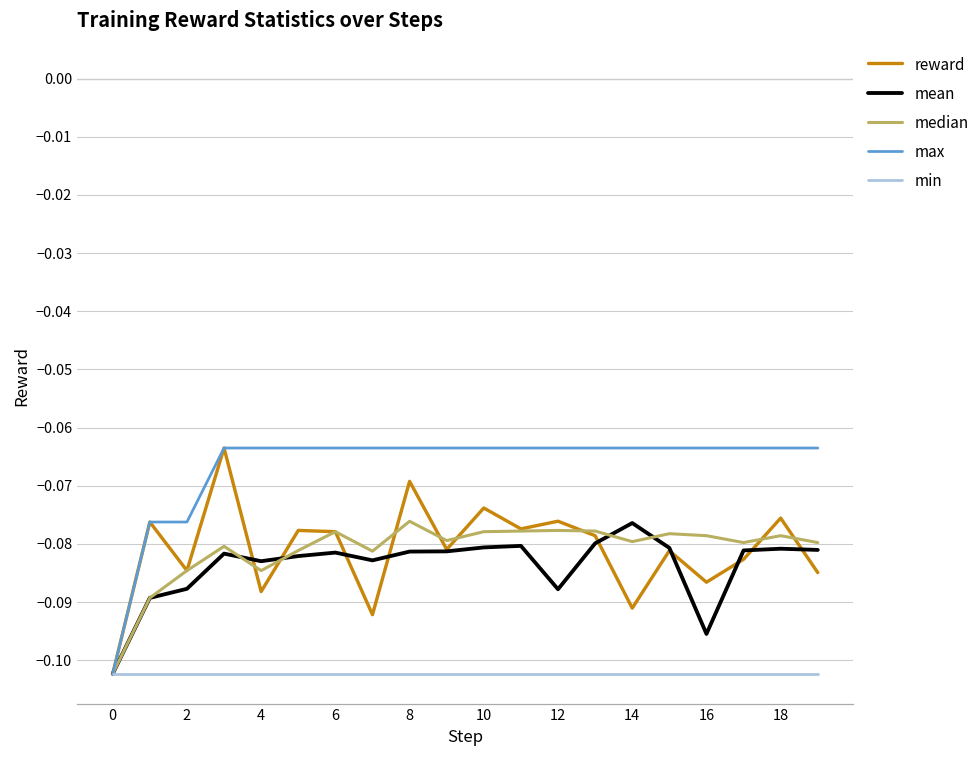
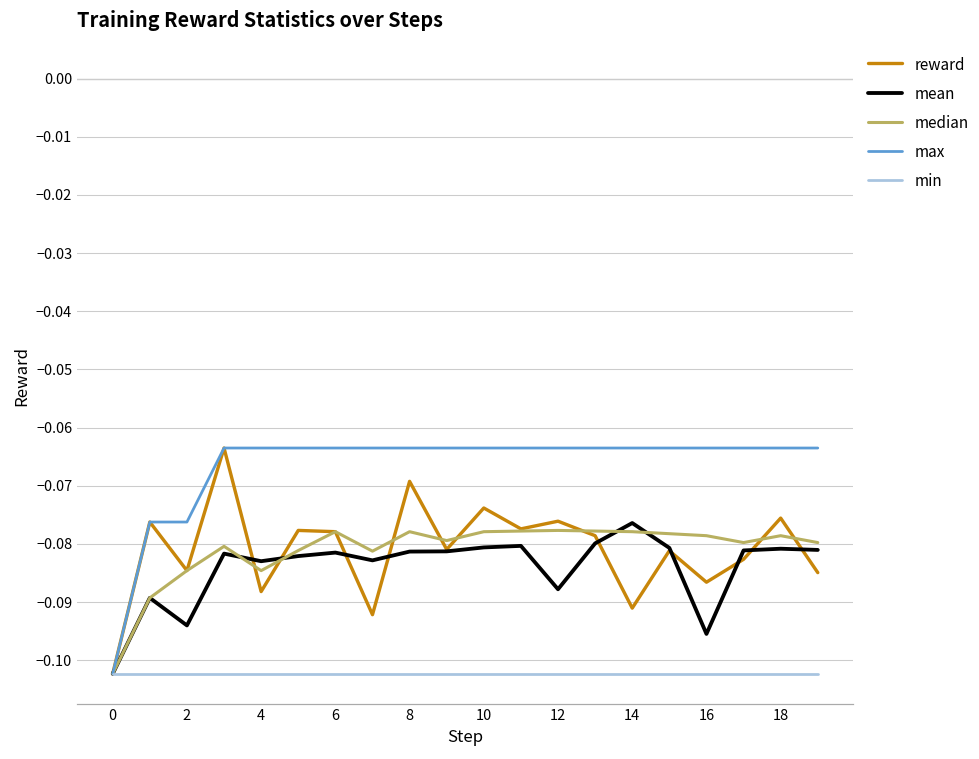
  {
    "reward": {
      "4": -0.088,
      "8": -0.069,
      "10": -0.074,
      "12": -0.076,
      "14": -0.091,
      "16": -0.087,
      "18": -0.076
    },
    "mean": {
-     "2": -0.088,
+     "2": -0.094,
      "4": -0.083,
      "6": -0.081,
      "8": -0.081,
      "10": -0.081,
      "12": -0.088,
      "14": -0.076,
      "16": -0.095,
      "18": -0.081
    },
    "median": {
      "4": -0.085,
-     "8": -0.076,
+     "8": -0.078,
      "10": -0.078,
      "12": -0.078,
-     "14": -0.080,
+     "14": -0.078,
      "16": -0.079,
      "18": -0.079
    },
    "max": {
      "2": -0.076,
      "4": -0.063,
      "6": -0.063,
      "8": -0.063,
      "10": -0.063,
      "12": -0.063,
      "14": -0.063,
      "16": -0.063,
      "18": -0.063
    },
    "min": {
      "2": -0.102,
      "4": -0.102,
      "6": -0.102,
      "8": -0.102,
      "10": -0.102,
      "12": -0.102,
      "14": -0.102,
      "16": -0.102,
      "18": -0.102
    }
  }
